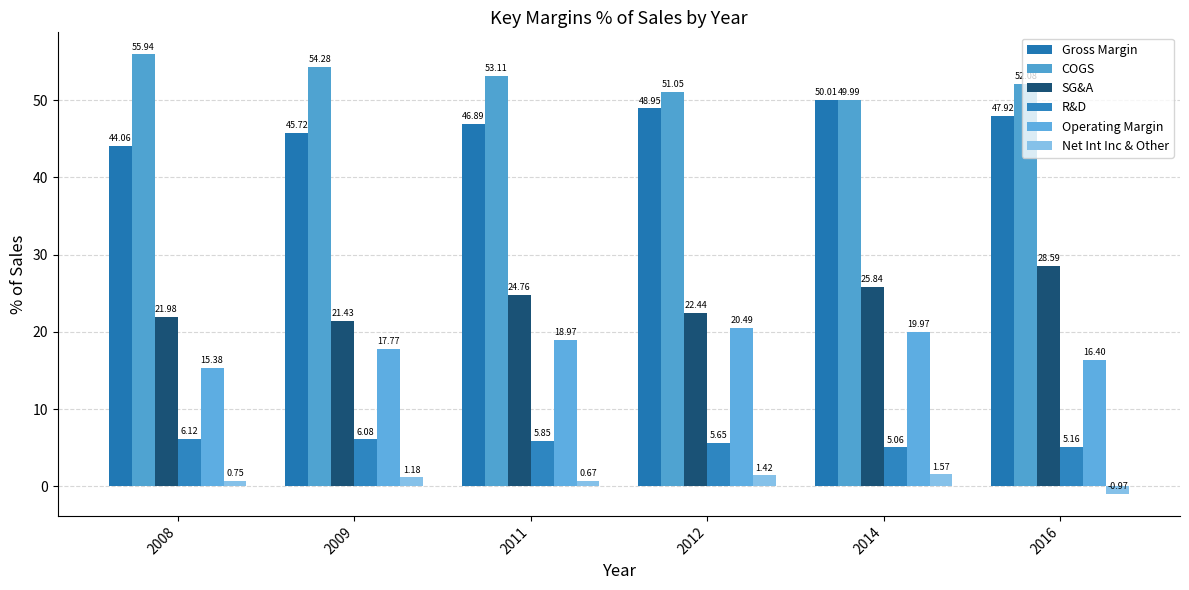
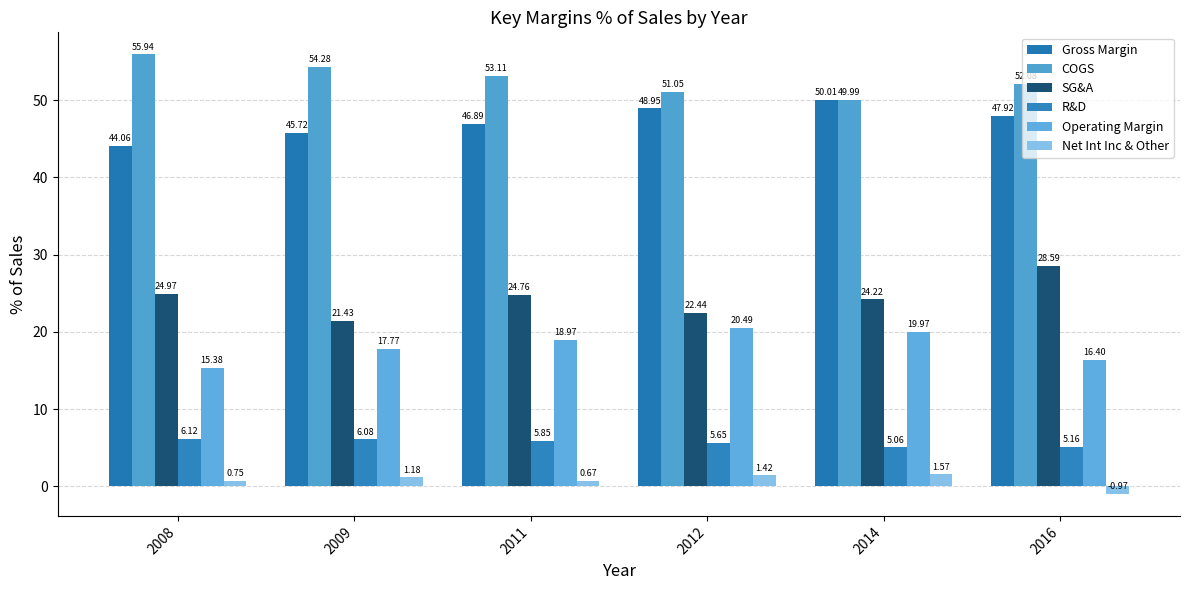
  {
    "SG&A": {
-     "2008": 21.98,
+     "2008": 24.97,
      "2009": 21.43,
      "2011": 24.76,
      "2012": 22.44,
-     "2014": 25.84,
+     "2014": 24.22,
      "2016": 28.59
    }
  }
